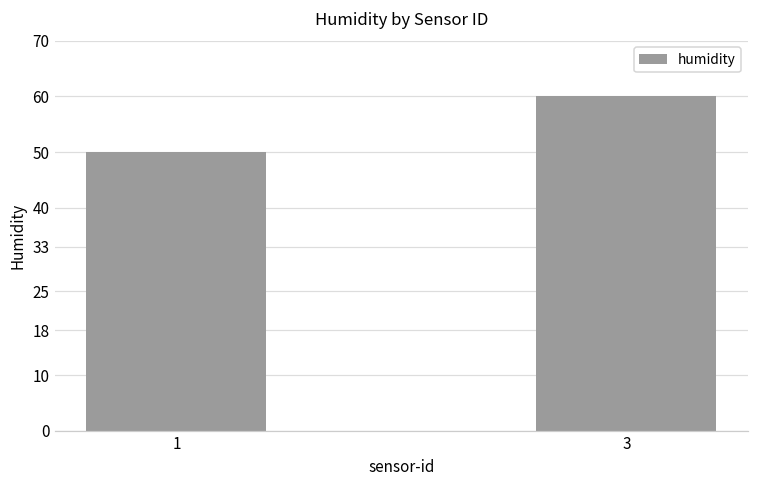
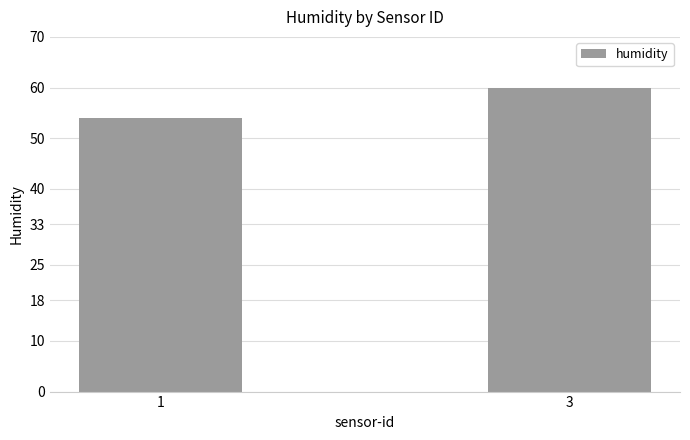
  {
-   "1": 50,
+   "1": 54,
    "3": 60
  }
